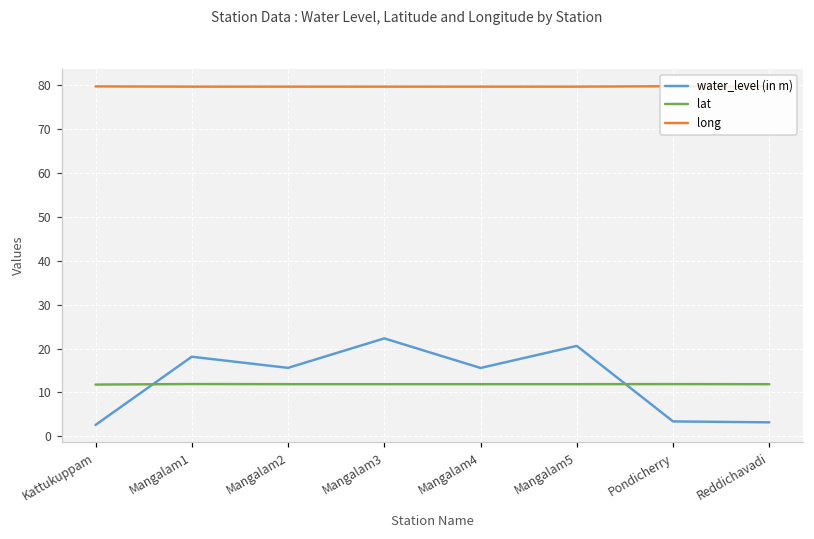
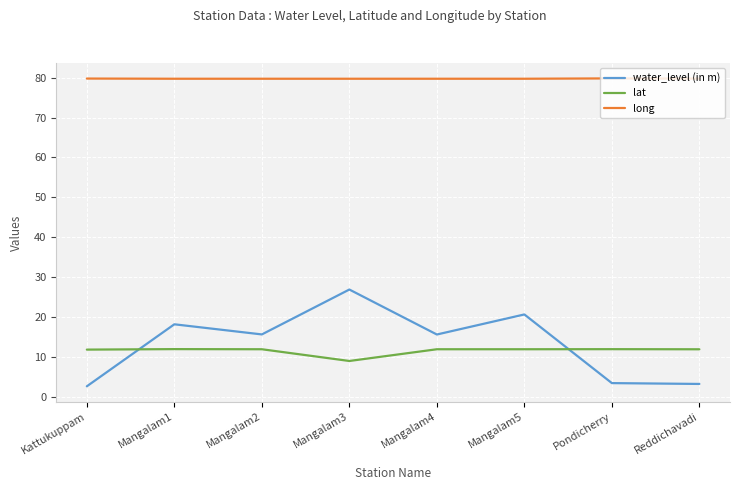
  {
    "water_level (in m)": {
      "Kattukuppam": 3,
      "Mangalam1": 18,
      "Mangalam2": 16,
-     "Mangalam3": 22,
+     "Mangalam3": 27,
      "Mangalam4": 16,
      "Mangalam5": 21,
      "Pondicherry": 3,
      "Reddichavadi": 3
    },
    "lat": {
      "Kattukuppam": 12,
      "Mangalam1": 12,
      "Mangalam2": 12,
-     "Mangalam3": 12,
+     "Mangalam3": 9,
      "Mangalam4": 12,
      "Mangalam5": 12,
      "Pondicherry": 12,
      "Reddichavadi": 12
    },
    "long": {
      "Kattukuppam": 80,
      "Mangalam1": 80,
      "Mangalam2": 80,
      "Mangalam3": 80,
      "Mangalam4": 80,
      "Mangalam5": 80
    }
  }
